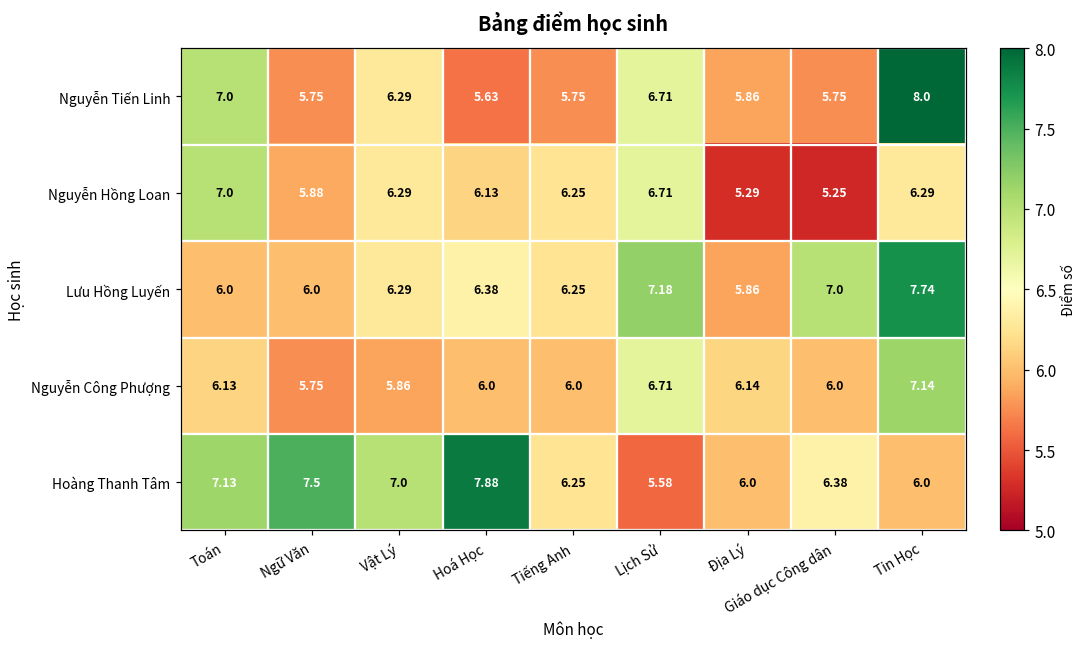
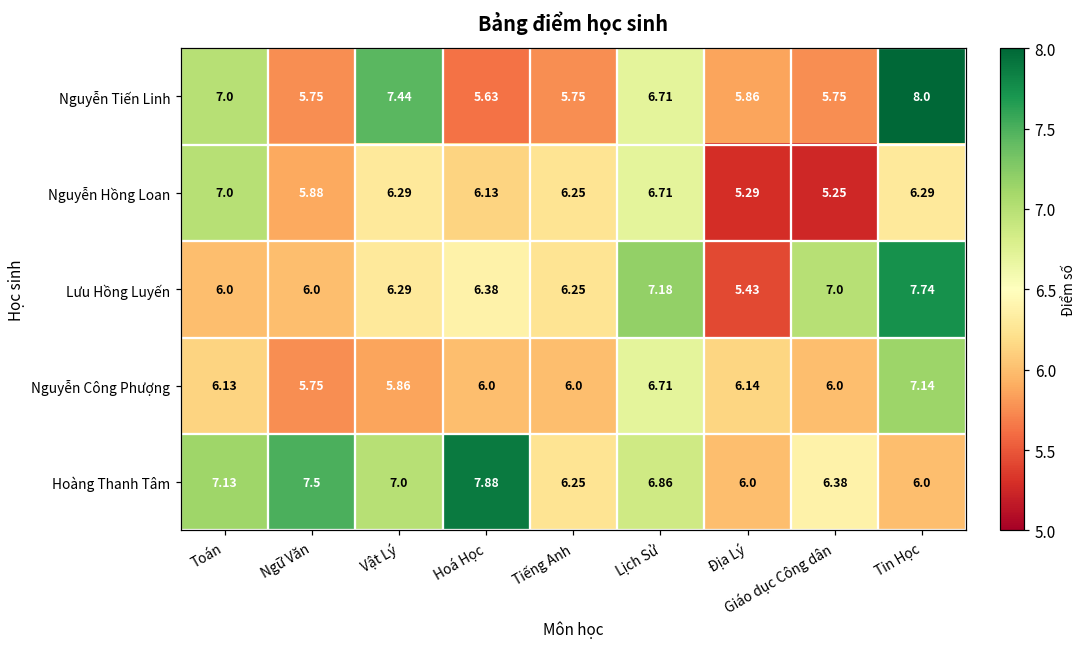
  {
    "Nguyễn Tiến Linh": {
      "Toán": 7.0,
      "Ngữ Văn": 5.75,
-     "Vật Lý": 6.29,
+     "Vật Lý": 7.44,
      "Hoá Học": 5.63,
      "Tiếng Anh": 5.75,
      "Lịch Sử": 6.71,
      "Địa Lý": 5.86,
      "Giáo dục Công dân": 5.75,
      "Tin Học": 8.0
    },
    "Nguyễn Hồng Loan": {
      "Toán": 7.0,
      "Ngữ Văn": 5.88,
      "Vật Lý": 6.29,
      "Hoá Học": 6.13,
      "Tiếng Anh": 6.25,
      "Lịch Sử": 6.71,
      "Địa Lý": 5.29,
      "Giáo dục Công dân": 5.25,
      "Tin Học": 6.29
    },
    "Lưu Hồng Luyến": {
      "Toán": 6.0,
      "Ngữ Văn": 6.0,
      "Vật Lý": 6.29,
      "Hoá Học": 6.38,
      "Tiếng Anh": 6.25,
      "Lịch Sử": 7.18,
-     "Địa Lý": 5.86,
+     "Địa Lý": 5.43,
      "Giáo dục Công dân": 7.0,
      "Tin Học": 7.74
    },
    "Nguyễn Công Phượng": {
      "Toán": 6.13,
      "Ngữ Văn": 5.75,
      "Vật Lý": 5.86,
      "Hoá Học": 6.0,
      "Tiếng Anh": 6.0,
      "Lịch Sử": 6.71,
      "Địa Lý": 6.14,
      "Giáo dục Công dân": 6.0,
      "Tin Học": 7.14
    },
    "Hoàng Thanh Tâm": {
      "Toán": 7.13,
      "Ngữ Văn": 7.5,
      "Vật Lý": 7.0,
      "Hoá Học": 7.88,
      "Tiếng Anh": 6.25,
-     "Lịch Sử": 5.58,
+     "Lịch Sử": 6.86,
      "Địa Lý": 6.0,
      "Giáo dục Công dân": 6.38,
      "Tin Học": 6.0
    }
  }
